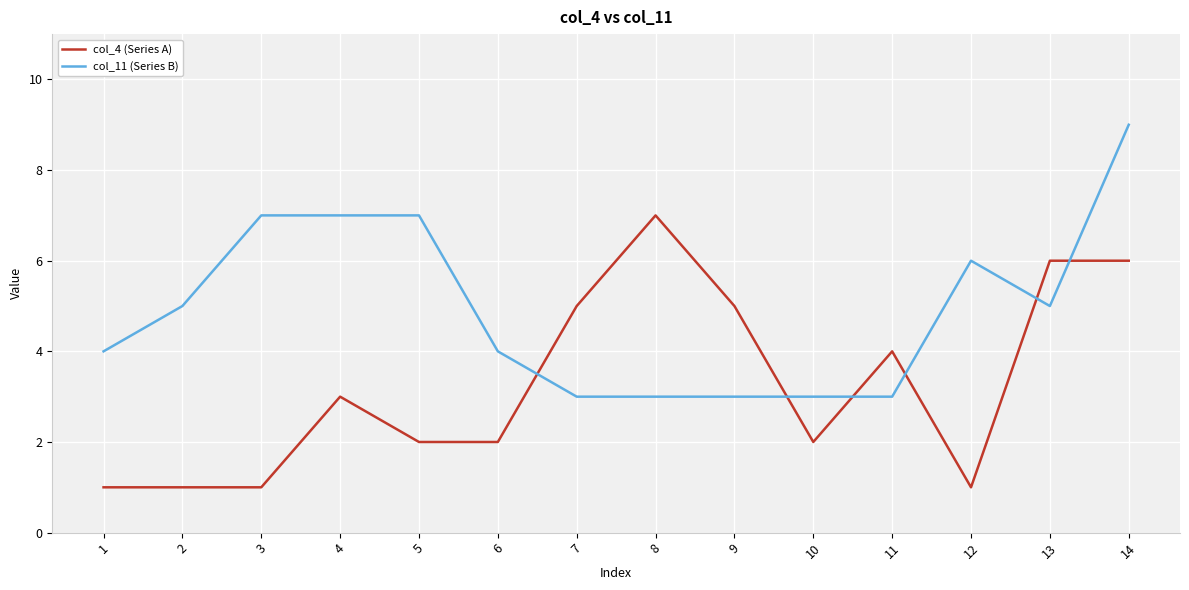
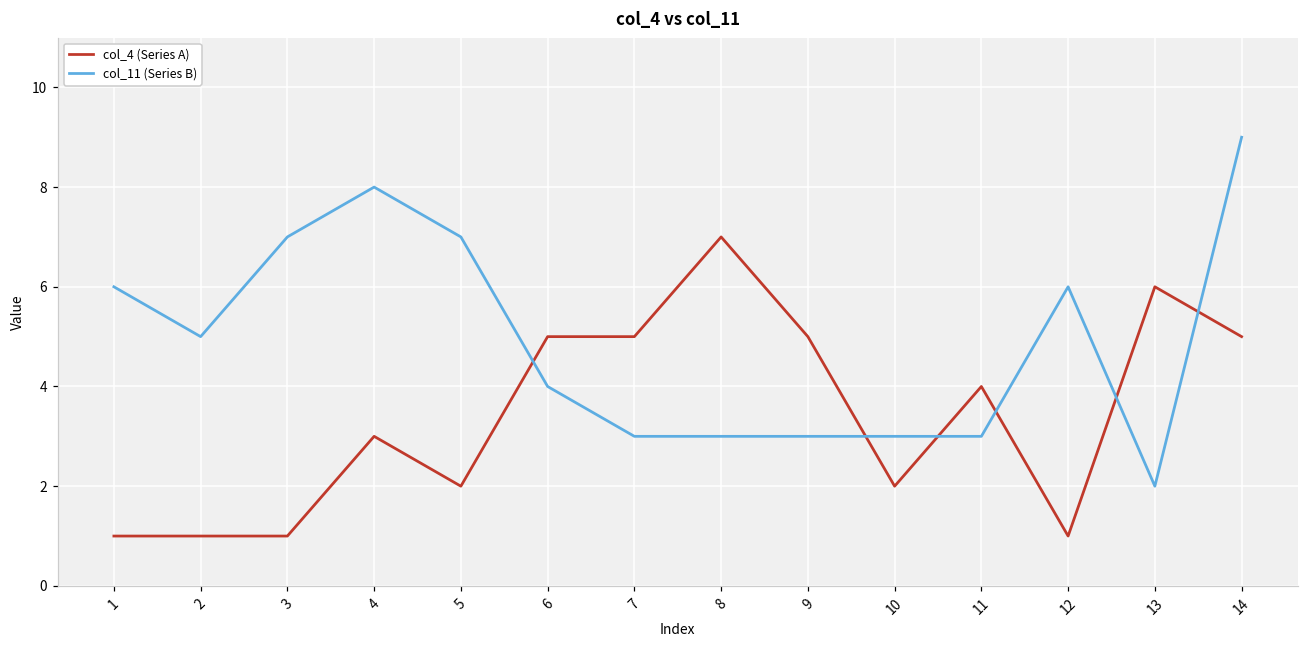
  {
    "col_4 (Series A)": {
      "1": 1,
      "2": 1,
      "3": 1,
      "4": 3,
      "5": 2,
-     "6": 2,
+     "6": 5,
      "7": 5,
      "8": 7,
      "9": 5,
      "10": 2,
      "11": 4,
      "12": 1,
      "13": 6,
-     "14": 6
+     "14": 5
    },
    "col_11 (Series B)": {
-     "1": 4,
+     "1": 6,
      "2": 5,
      "3": 7,
-     "4": 7,
+     "4": 8,
      "5": 7,
      "6": 4,
      "7": 3,
      "8": 3,
      "9": 3,
      "10": 3,
      "11": 3,
      "12": 6,
-     "13": 5,
+     "13": 2,
      "14": 9
    }
  }
